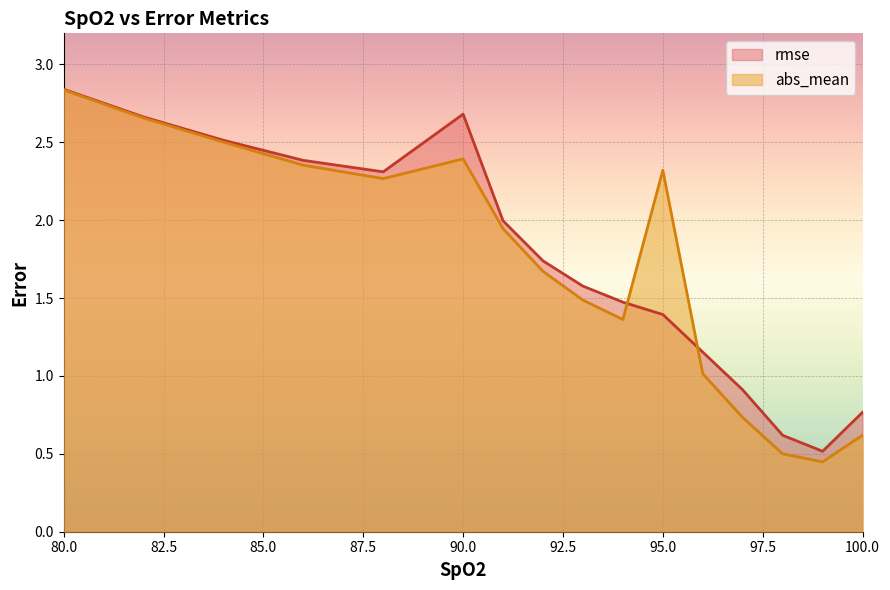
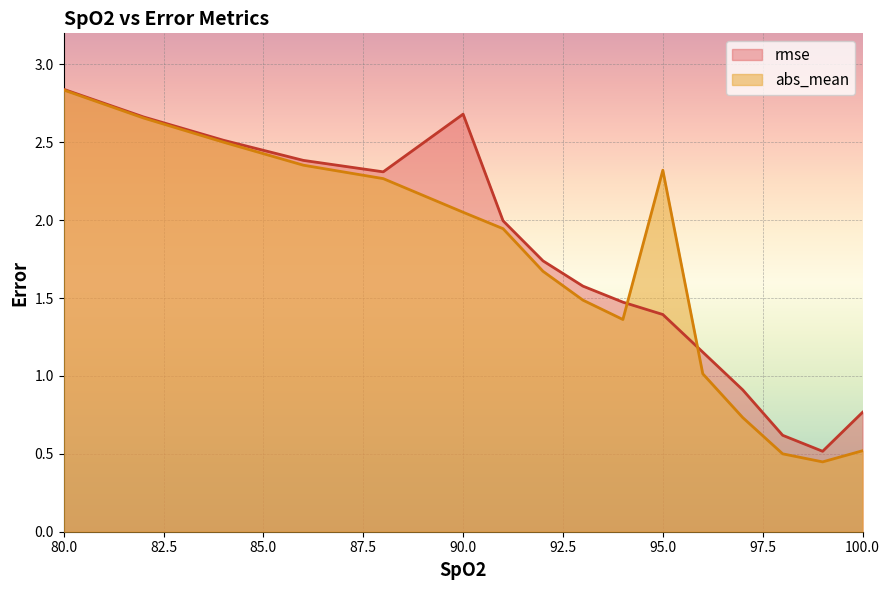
  {
    "rmse": {
      "90.0": 2.68,
      "95.0": 1.39,
      "100.0": 0.77
    },
    "abs_mean": {
-     "90.0": 2.39,
+     "90.0": 2.05,
      "95.0": 2.32,
-     "100.0": 0.62
+     "100.0": 0.52
    }
  }
